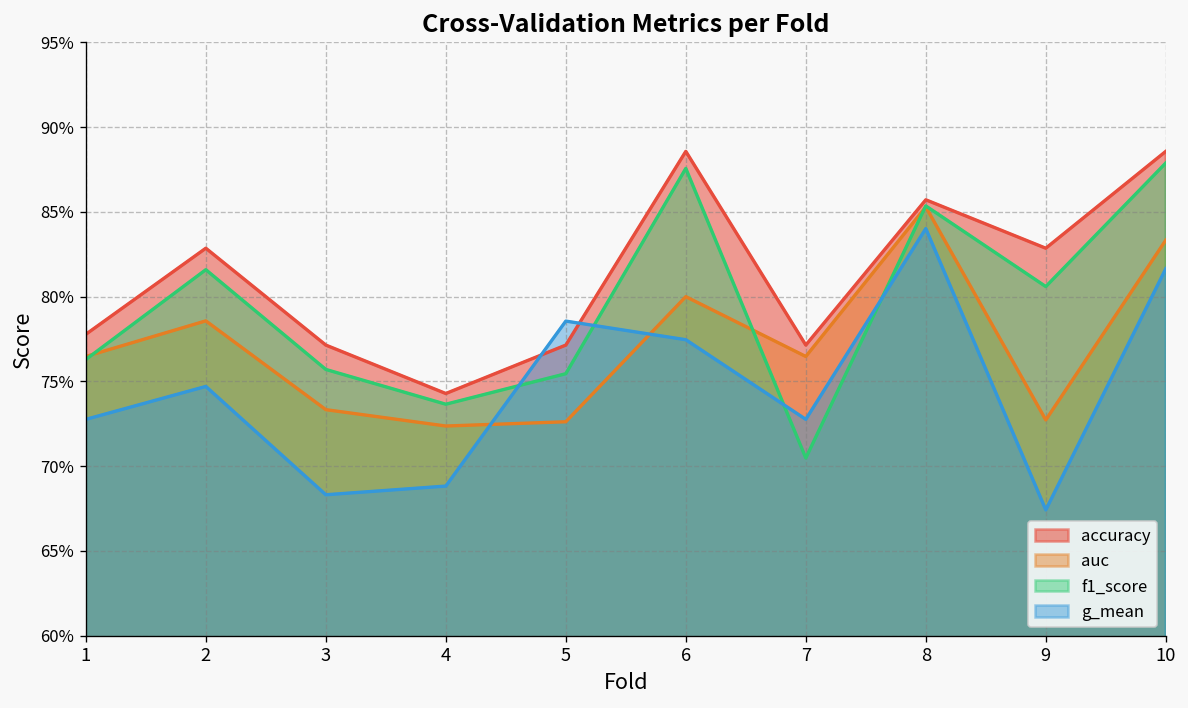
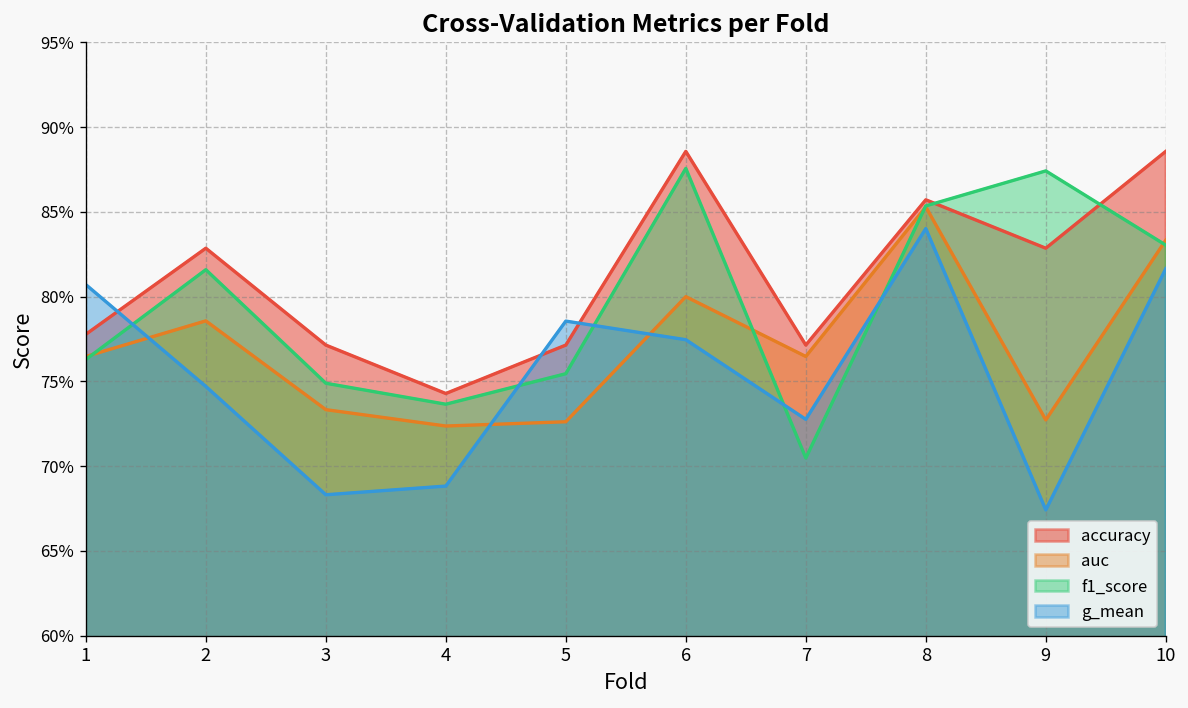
  {
    "f1_score": {
      "2": "81.6%",
-     "3": "75.7%",
+     "3": "74.9%",
      "4": "73.7%",
      "5": "75.5%",
      "6": "87.6%",
      "7": "70.5%",
-     "9": "80.6%",
-     "10": "87.9%"
+     "9": "87.4%",
+     "10": "83.0%"
    },
    "g_mean": {
-     "1": "72.8%",
+     "1": "80.7%",
      "2": "74.7%",
      "3": "68.3%",
      "4": "68.8%",
      "5": "78.6%",
      "6": "77.5%",
      "7": "72.8%",
      "8": "84.0%",
      "9": "67.4%",
      "10": "81.6%"
    }
  }
